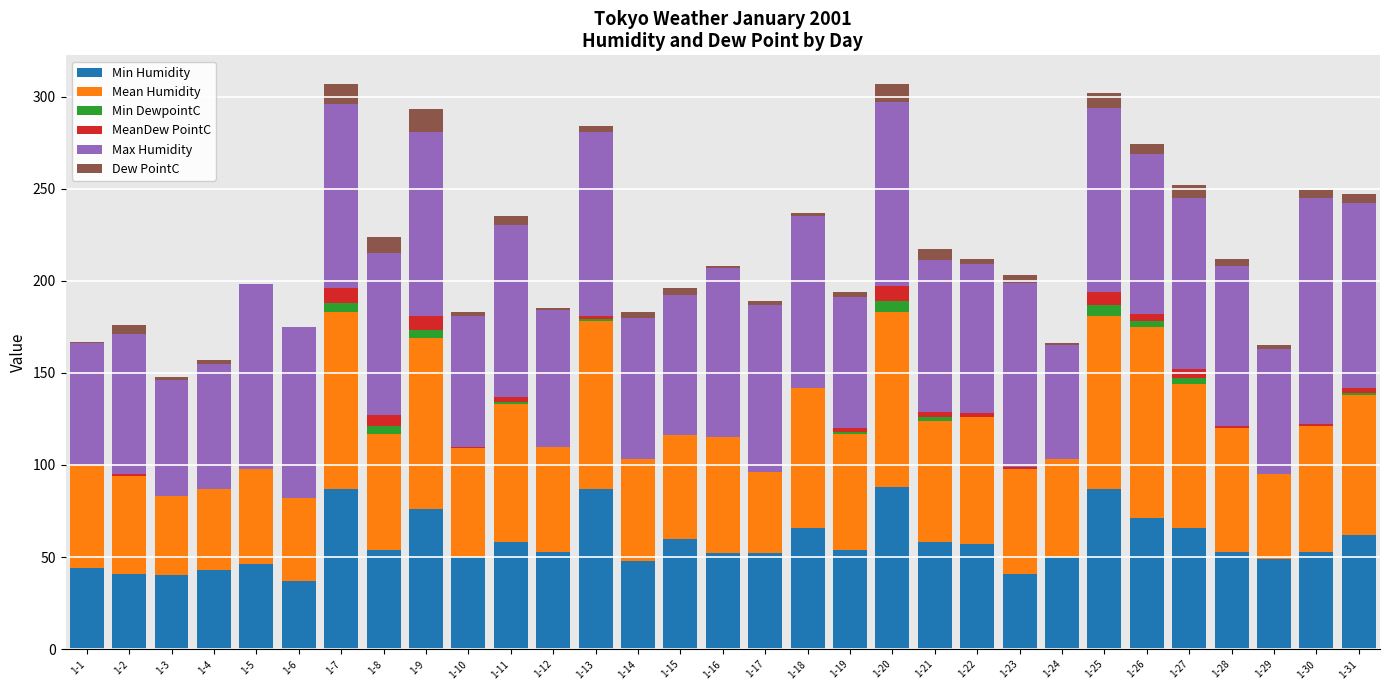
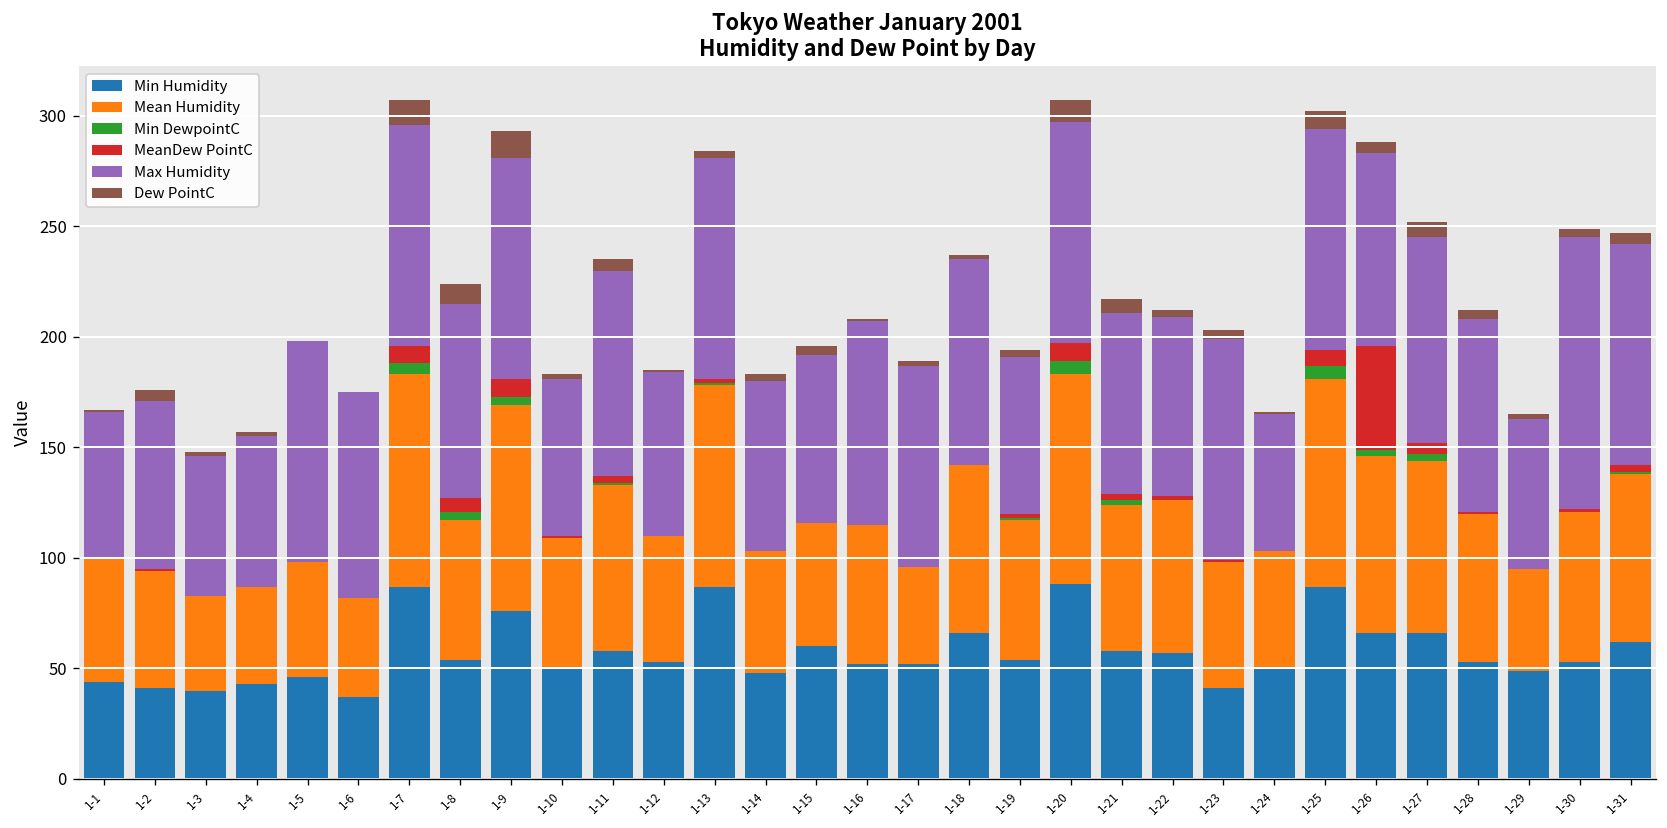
  {
    "Min Humidity": {
      "1-1": 44,
      "1-2": 41,
      "1-3": 40,
      "1-4": 43,
      "1-5": 46,
      "1-6": 37,
      "1-7": 87,
      "1-8": 54,
      "1-9": 76,
      "1-10": 50,
      "1-11": 58,
      "1-12": 53,
      "1-13": 87,
      "1-14": 48,
      "1-15": 60,
      "1-16": 52,
      "1-17": 52,
      "1-18": 66,
      "1-19": 54,
      "1-20": 88,
      "1-21": 58,
      "1-22": 57,
      "1-23": 41,
      "1-24": 50,
      "1-25": 87,
-     "1-26": 71,
+     "1-26": 66,
      "1-27": 66,
      "1-28": 53,
      "1-29": 49,
      "1-30": 53,
      "1-31": 62
    },
    "Mean Humidity": {
      "1-1": 57,
      "1-2": 55,
      "1-7": 96,
      "1-8": 63,
      "1-9": 93,
      "1-10": 59,
      "1-11": 75,
      "1-13": 91,
      "1-19": 63,
      "1-20": 95,
      "1-21": 66,
      "1-22": 69,
      "1-23": 59,
      "1-25": 94,
-     "1-26": 104,
+     "1-26": 80,
      "1-27": 78,
      "1-28": 68,
      "1-30": 70,
      "1-31": 76
    },
    "Min DewpointC": {
      "1-7": 5,
      "1-8": 4,
      "1-9": 4,
      "1-10": 0,
      "1-20": 6,
      "1-21": 2,
      "1-22": 0,
      "1-25": 6,
      "1-26": 3,
      "1-27": 3
    },
    "MeanDew PointC": {
      "1-1": 0,
      "1-7": 8,
      "1-8": 6,
      "1-9": 8,
      "1-11": 3,
      "1-13": 2,
      "1-19": 2,
      "1-20": 8,
      "1-21": 3,
      "1-22": 2,
      "1-25": 7,
-     "1-26": 4,
+     "1-26": 47,
      "1-27": 5,
      "1-31": 3
    },
    "Max Humidity": {
      "1-1": 66,
      "1-2": 76,
      "1-3": 65,
      "1-4": 70,
      "1-5": 100,
      "1-6": 93,
      "1-7": 100,
      "1-8": 88,
      "1-9": 100,
      "1-10": 71,
      "1-11": 93,
      "1-12": 75,
      "1-13": 100,
      "1-14": 80,
      "1-15": 80,
      "1-16": 93,
      "1-17": 93,
      "1-18": 93,
      "1-19": 71,
      "1-20": 100,
      "1-21": 82,
      "1-22": 81,
      "1-23": 100,
      "1-24": 62,
      "1-25": 100,
      "1-26": 87,
      "1-27": 93,
      "1-28": 87,
      "1-29": 70,
      "1-30": 123,
      "1-31": 100
    },
    "Dew PointC": {
      "1-2": 5,
      "1-5": 0,
      "1-6": 0,
      "1-7": 11,
      "1-8": 9,
      "1-9": 12,
      "1-10": 2,
      "1-11": 5,
      "1-13": 3,
      "1-18": 2,
      "1-19": 3,
      "1-20": 10,
      "1-21": 6,
      "1-22": 3,
      "1-23": 4,
      "1-25": 8,
      "1-26": 5,
      "1-27": 7,
      "1-28": 4,
      "1-30": 4,
      "1-31": 5
    }
  }
